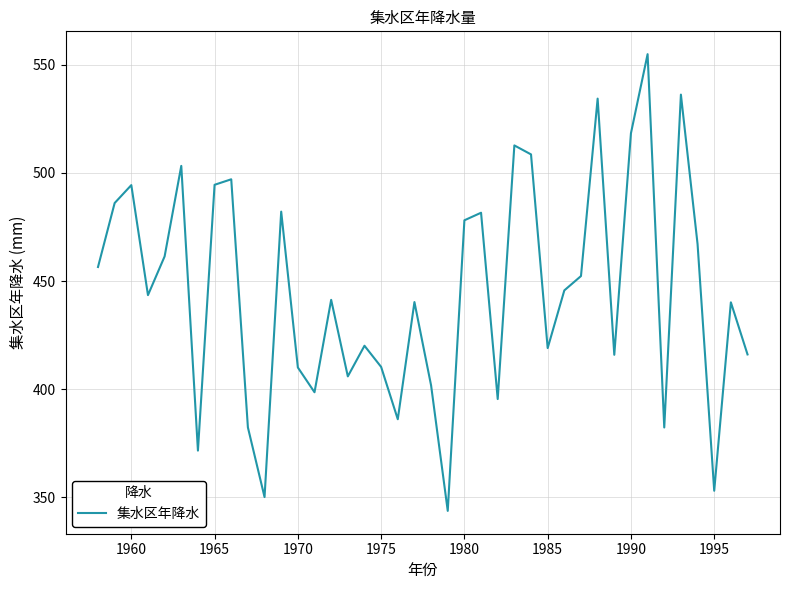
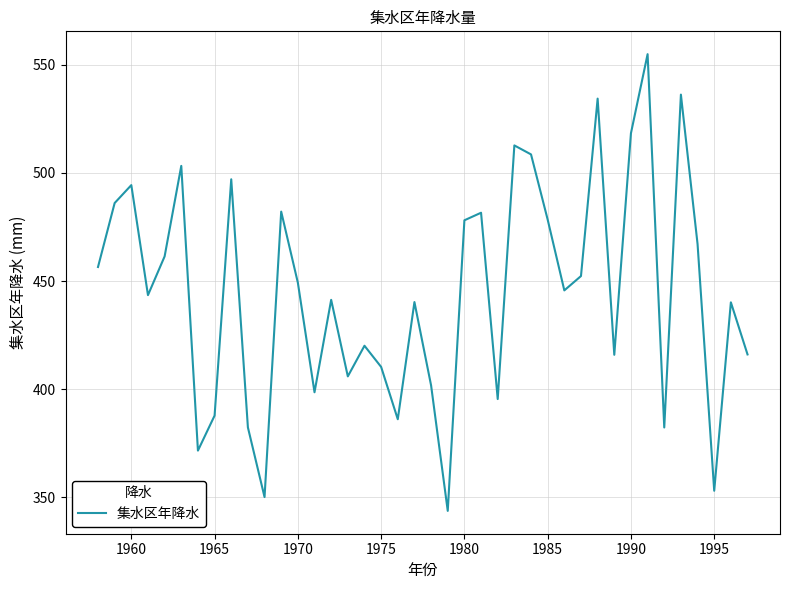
  {
    "1960": 494,
-   "1965": 495,
-   "1970": 410,
+   "1965": 388,
+   "1970": 449,
    "1975": 410,
    "1980": 478,
-   "1985": 419,
+   "1985": 478,
    "1990": 518,
    "1995": 353
  }
